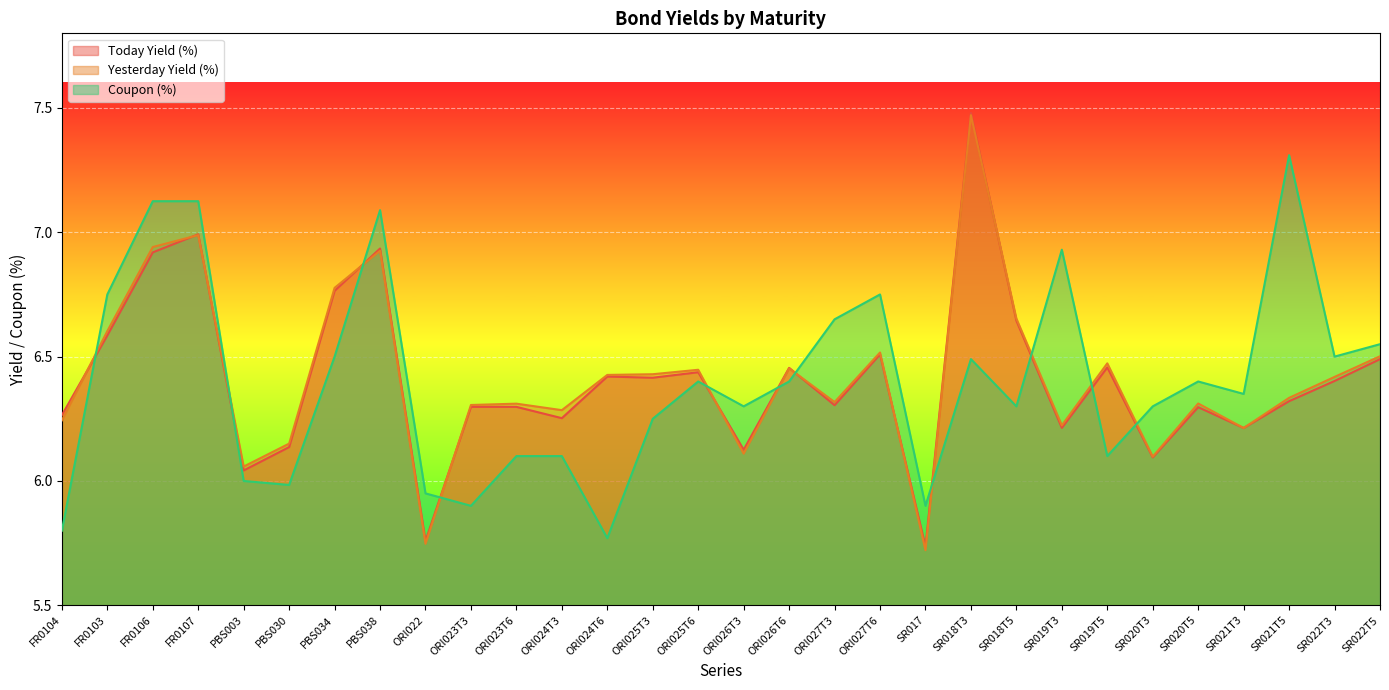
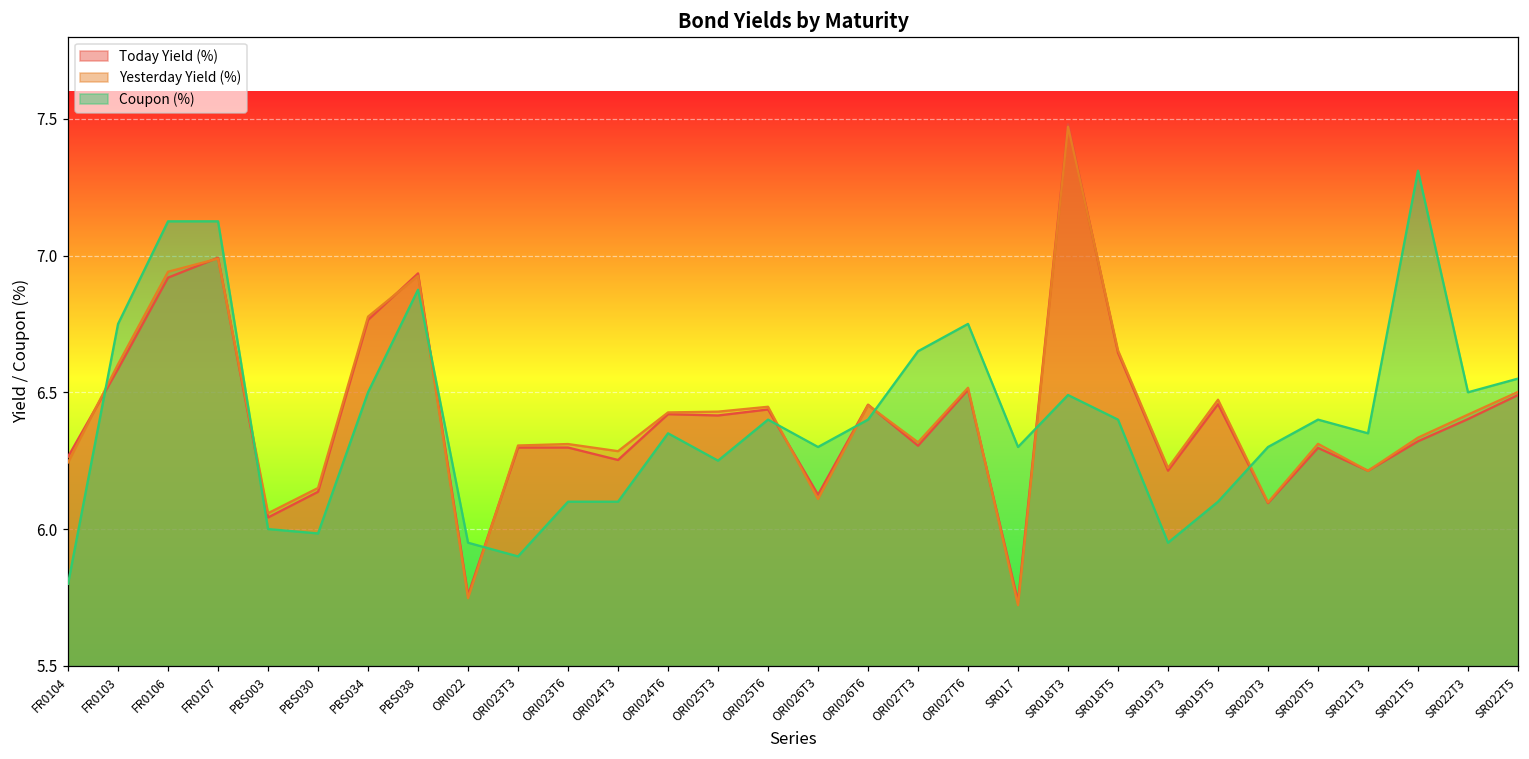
  {
    "Coupon (%)": {
      "FR0104": 5.80,
      "FR0103": 6.75,
      "FR0106": 7.13,
      "FR0107": 7.13,
      "PBS003": 6.00,
      "PBS030": 5.98,
      "PBS034": 6.50,
-     "PBS038": 7.09,
+     "PBS038": 6.88,
      "ORI022": 5.95,
      "ORI023T3": 5.90,
      "ORI023T6": 6.10,
      "ORI024T3": 6.10,
-     "ORI024T6": 5.77,
+     "ORI024T6": 6.35,
      "ORI025T3": 6.25,
      "ORI025T6": 6.40,
      "ORI026T3": 6.30,
      "ORI026T6": 6.40,
      "ORI027T3": 6.65,
      "ORI027T6": 6.75,
-     "SR017": 5.9,
+     "SR017": 6.3,
      "SR018T3": 6.49,
-     "SR018T5": 6.3,
-     "SR019T3": 6.93,
+     "SR018T5": 6.4,
+     "SR019T3": 5.95,
      "SR019T5": 6.10,
      "SR020T3": 6.30,
      "SR020T5": 6.40,
      "SR021T3": 6.35,
      "SR021T5": 7.31,
      "SR022T3": 6.50,
      "SR022T5": 6.55
    }
  }
